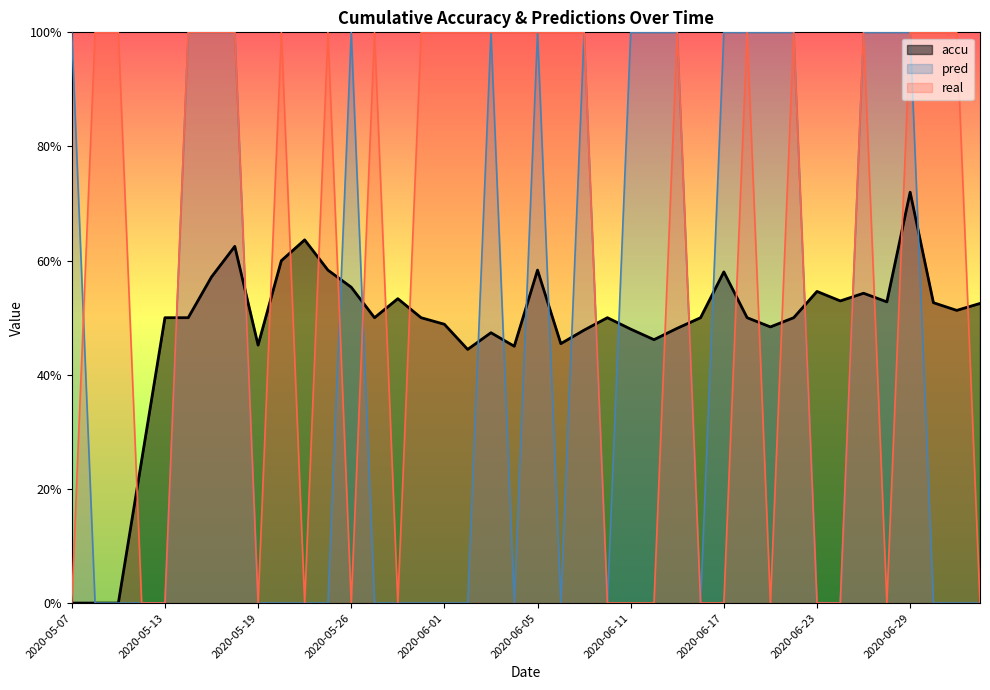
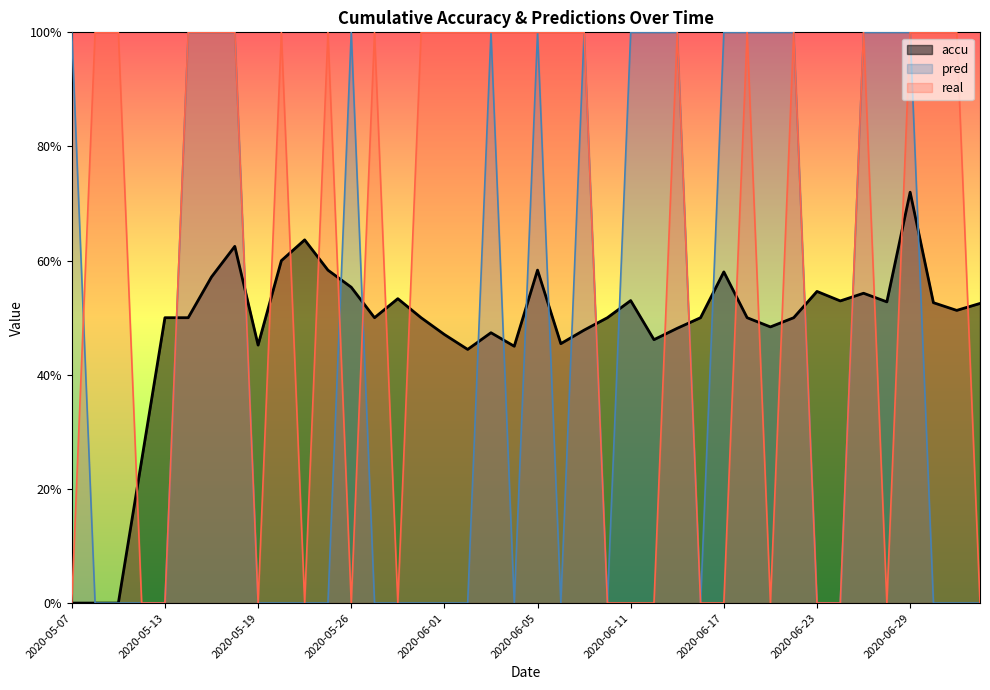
  {
    "accu": {
      "2020-05-13": "50%",
      "2020-05-19": "45%",
      "2020-05-26": "55%",
-     "2020-06-01": "49%",
+     "2020-06-01": "47%",
      "2020-06-05": "58%",
-     "2020-06-11": "48%",
+     "2020-06-11": "53%",
      "2020-06-17": "58%",
      "2020-06-23": "55%",
      "2020-06-29": "72%"
    },
    "pred": {
      "2020-05-07": "100%",
      "2020-05-26": "100%",
      "2020-06-01": "0%",
      "2020-06-11": "100%",
      "2020-06-17": "100%"
    },
    "real": {
      "2020-05-26": "0%",
      "2020-06-01": "100%",
      "2020-06-11": "0%",
      "2020-06-17": "0%"
    }
  }
